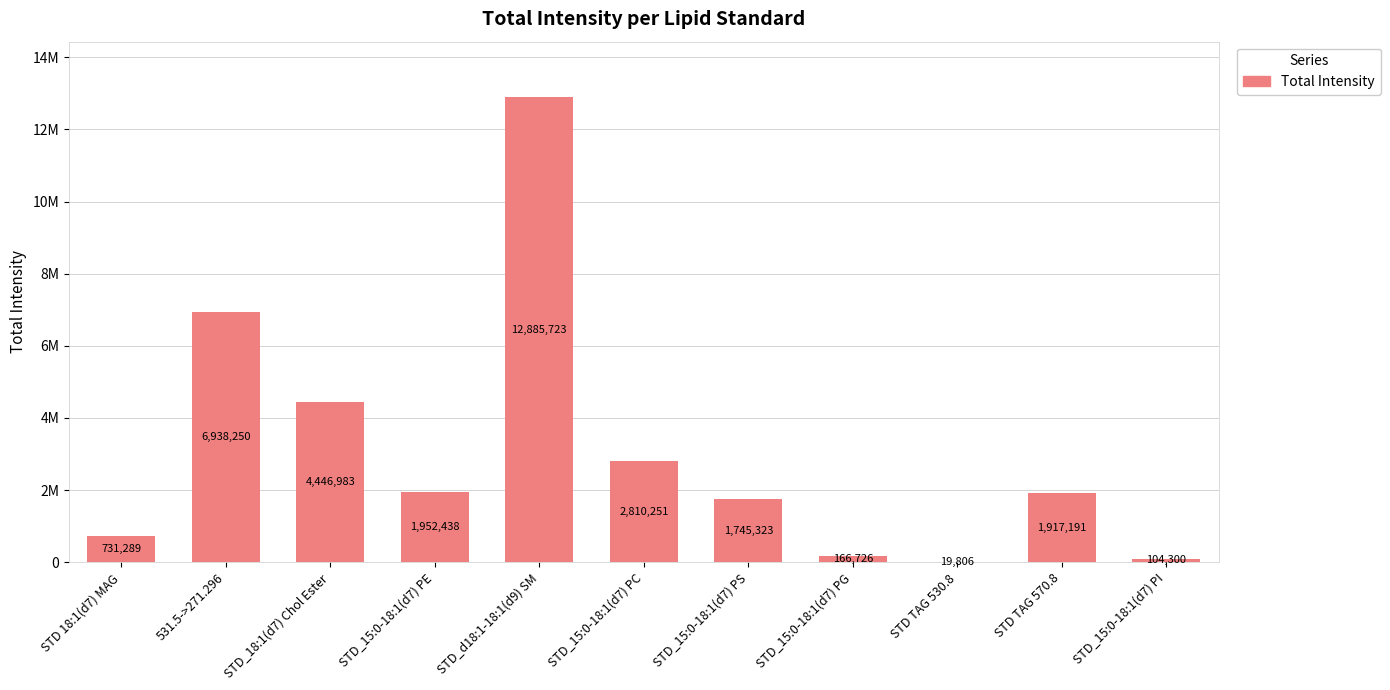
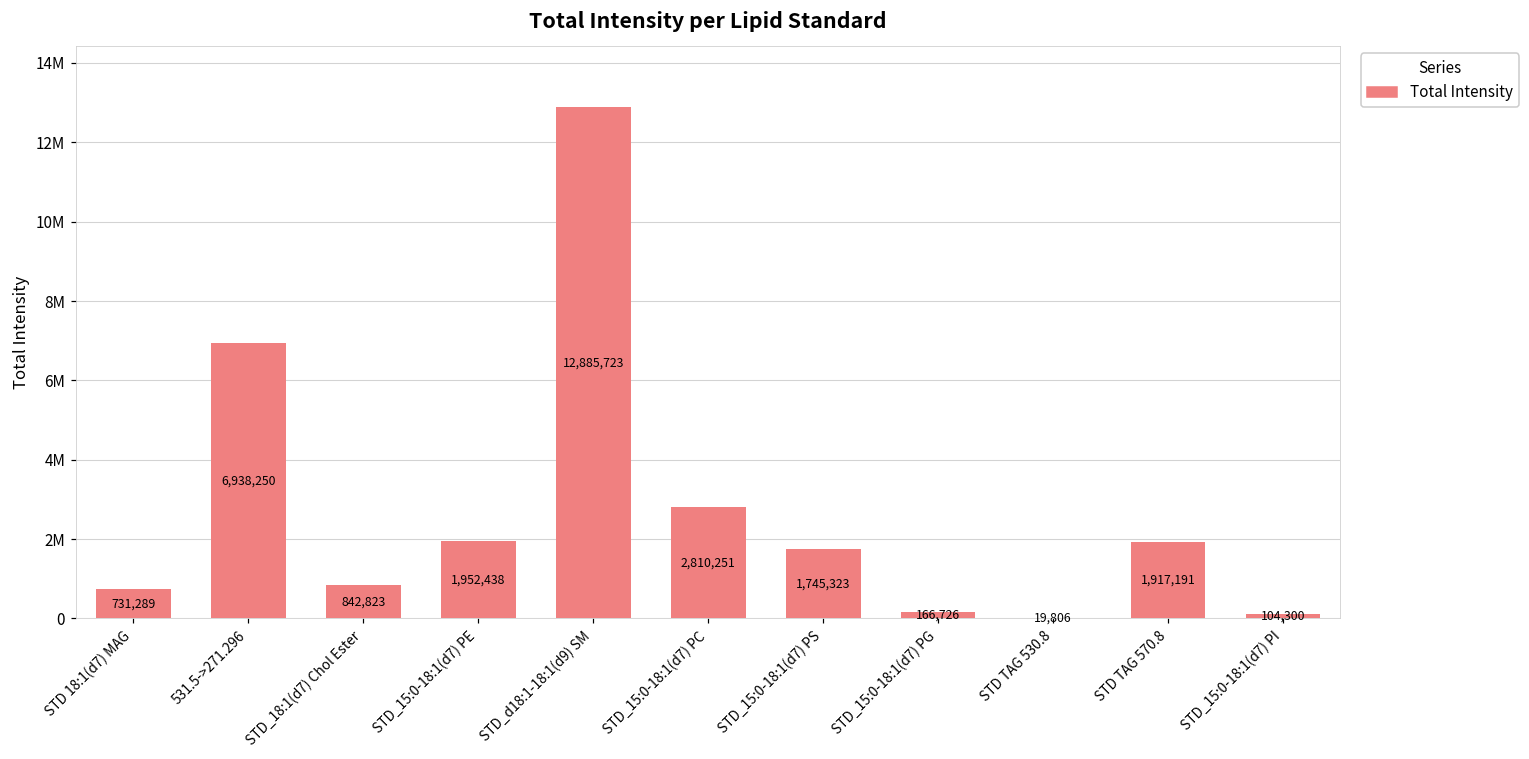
  {
    "STD 18:1(d7) MAG": "731,289",
    "531.5->271.296": "6,938,250",
-   "STD_18:1(d7) Chol Ester": "4,446,983",
+   "STD_18:1(d7) Chol Ester": "842,823",
    "STD_15:0-18:1(d7) PE": "1,952,438",
    "STD_d18:1-18:1(d9) SM": "12,885,723",
    "STD_15:0-18:1(d7) PC": "2,810,251",
    "STD_15:0-18:1(d7) PS": "1,745,323",
    "STD_15:0-18:1(d7) PG": "166,726",
    "STD TAG 530.8": "19,806",
    "STD TAG 570.8": "1,917,191",
    "STD_15:0-18:1(d7) PI": "104,300"
  }
